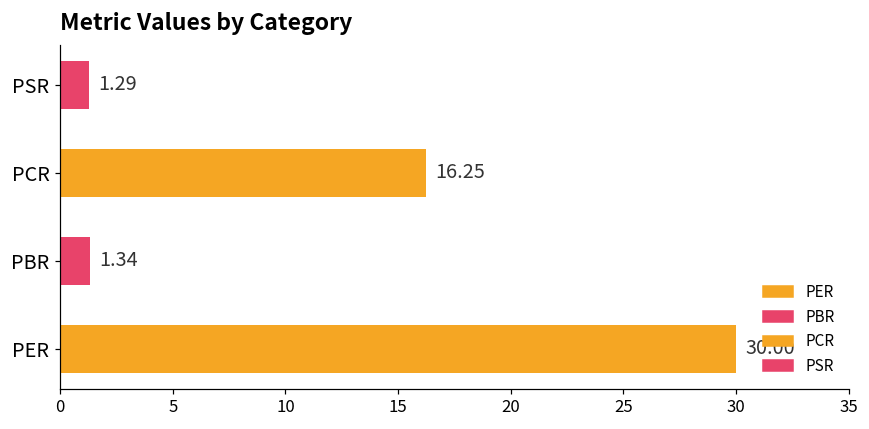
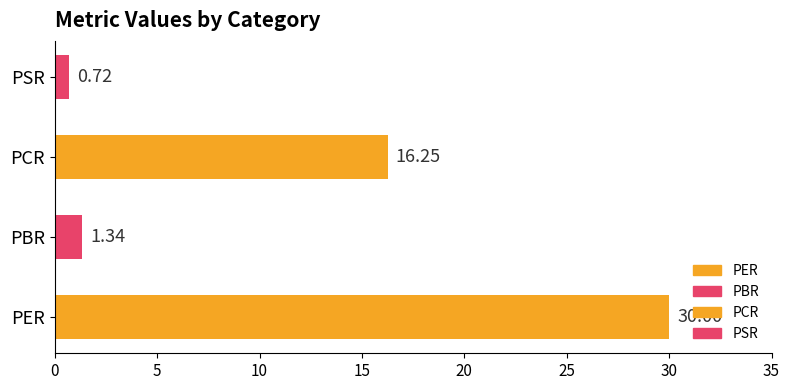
  {
-   "PSR": 1.29,
+   "PSR": 0.72,
    "PCR": 16.25,
    "PBR": 1.34,
    "PER": 30.00
  }
